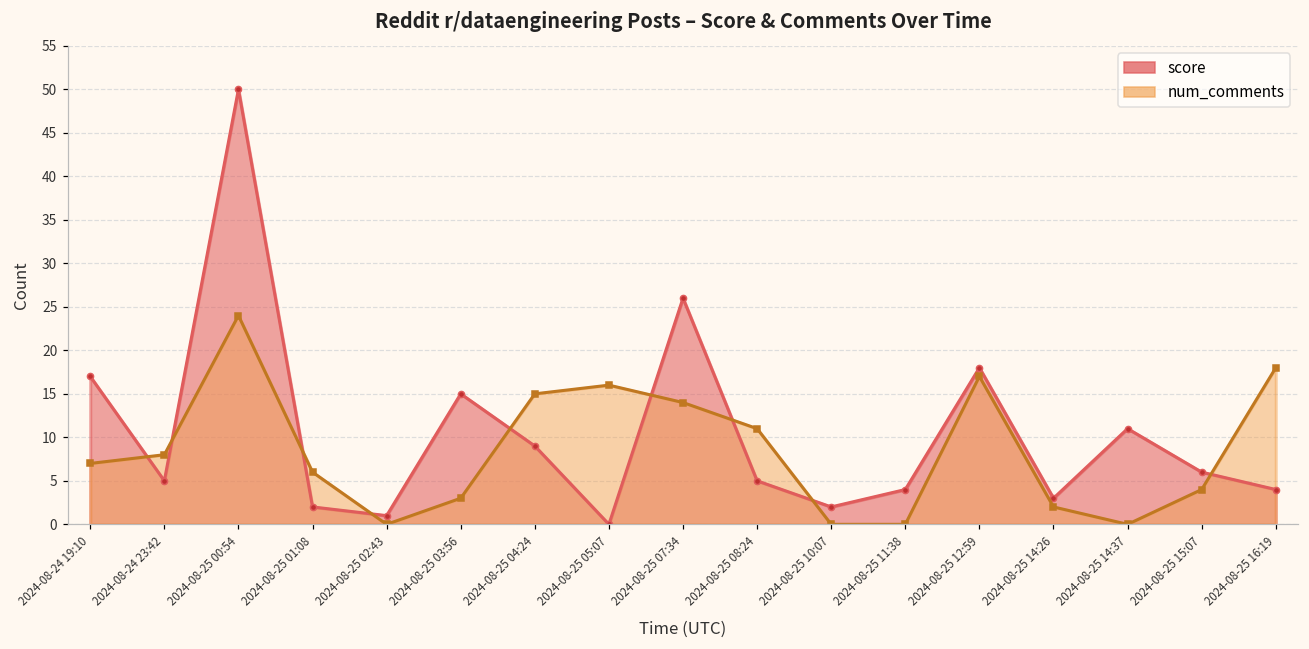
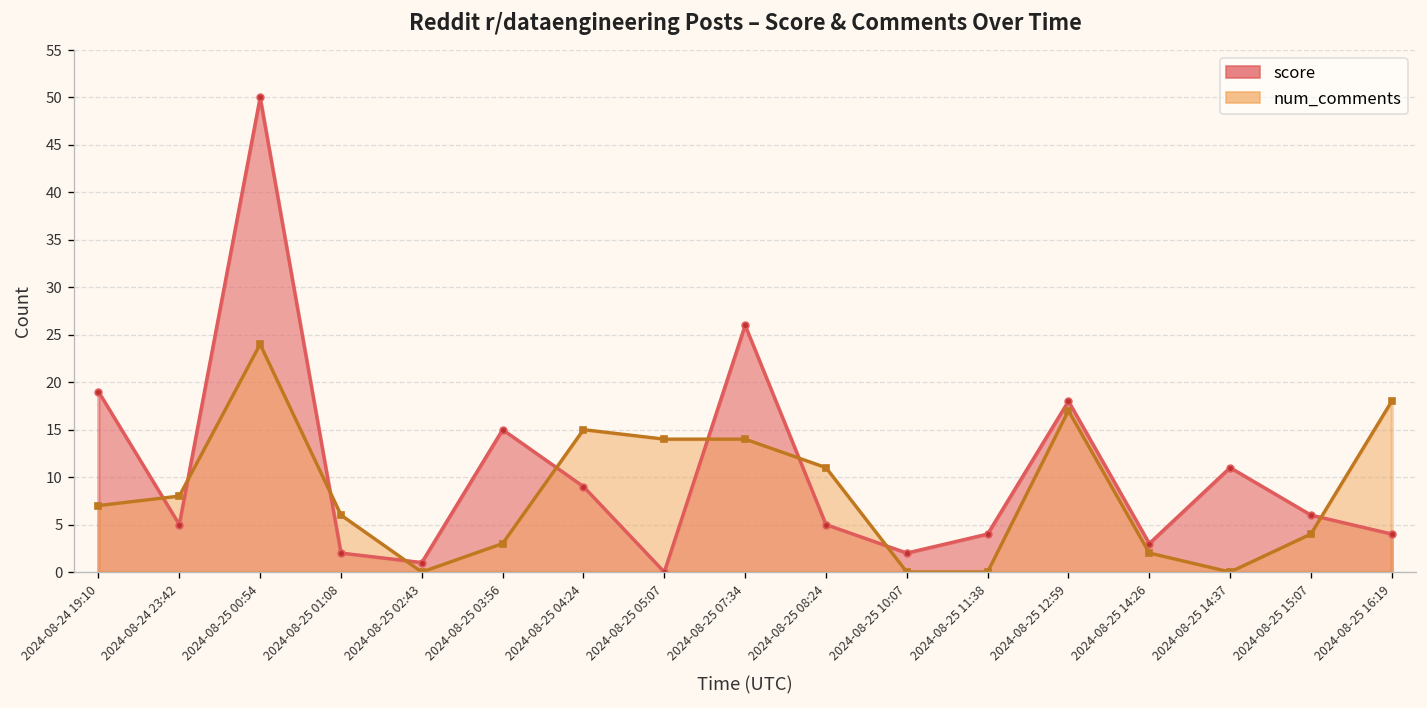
  {
    "score": {
-     "2024-08-24 19:10": 17,
+     "2024-08-24 19:10": 19,
      "2024-08-24 23:42": 5,
      "2024-08-25 00:54": 50,
      "2024-08-25 01:08": 2,
      "2024-08-25 02:43": 1,
      "2024-08-25 03:56": 15,
      "2024-08-25 04:24": 9,
      "2024-08-25 05:07": 0,
      "2024-08-25 07:34": 26,
      "2024-08-25 08:24": 5,
      "2024-08-25 10:07": 2,
      "2024-08-25 11:38": 4,
      "2024-08-25 12:59": 18,
      "2024-08-25 14:26": 3,
      "2024-08-25 14:37": 11,
      "2024-08-25 15:07": 6,
      "2024-08-25 16:19": 4
    },
    "num_comments": {
      "2024-08-24 19:10": 7,
      "2024-08-24 23:42": 8,
      "2024-08-25 00:54": 24,
      "2024-08-25 01:08": 6,
      "2024-08-25 02:43": 0,
      "2024-08-25 03:56": 3,
      "2024-08-25 04:24": 15,
-     "2024-08-25 05:07": 16,
+     "2024-08-25 05:07": 14,
      "2024-08-25 07:34": 14,
      "2024-08-25 08:24": 11,
      "2024-08-25 10:07": 0,
      "2024-08-25 11:38": 0,
      "2024-08-25 12:59": 17,
      "2024-08-25 14:26": 2,
      "2024-08-25 14:37": 0,
      "2024-08-25 15:07": 4,
      "2024-08-25 16:19": 18
    }
  }
